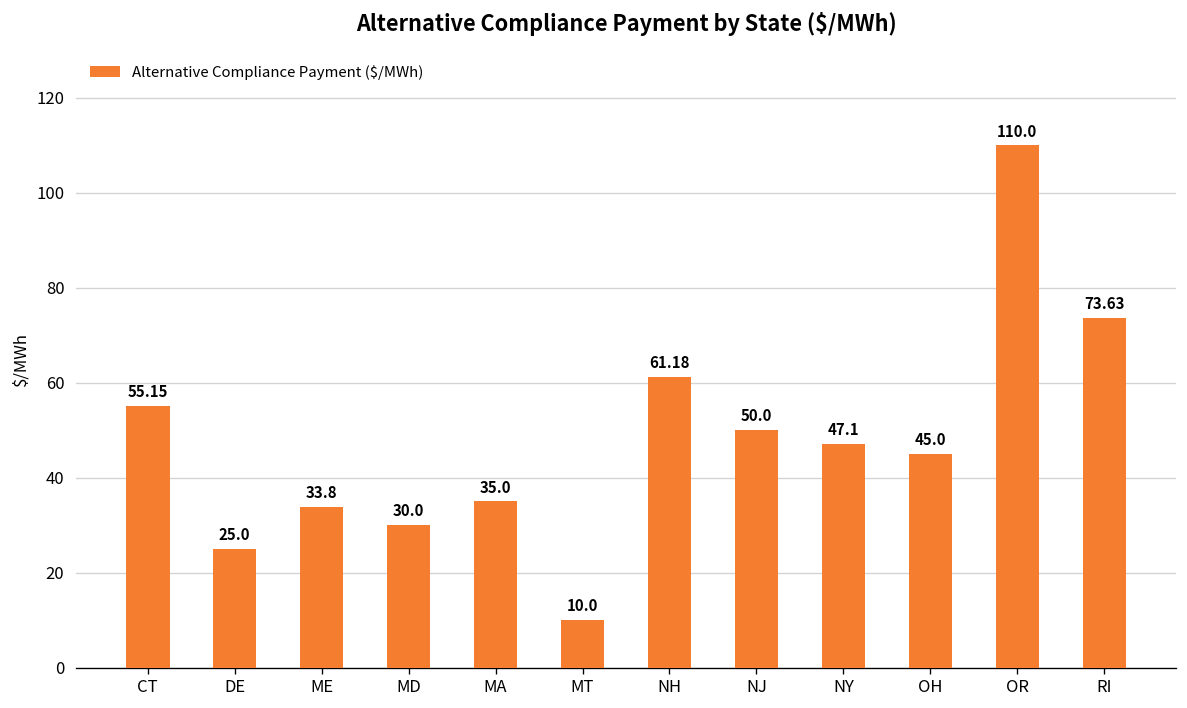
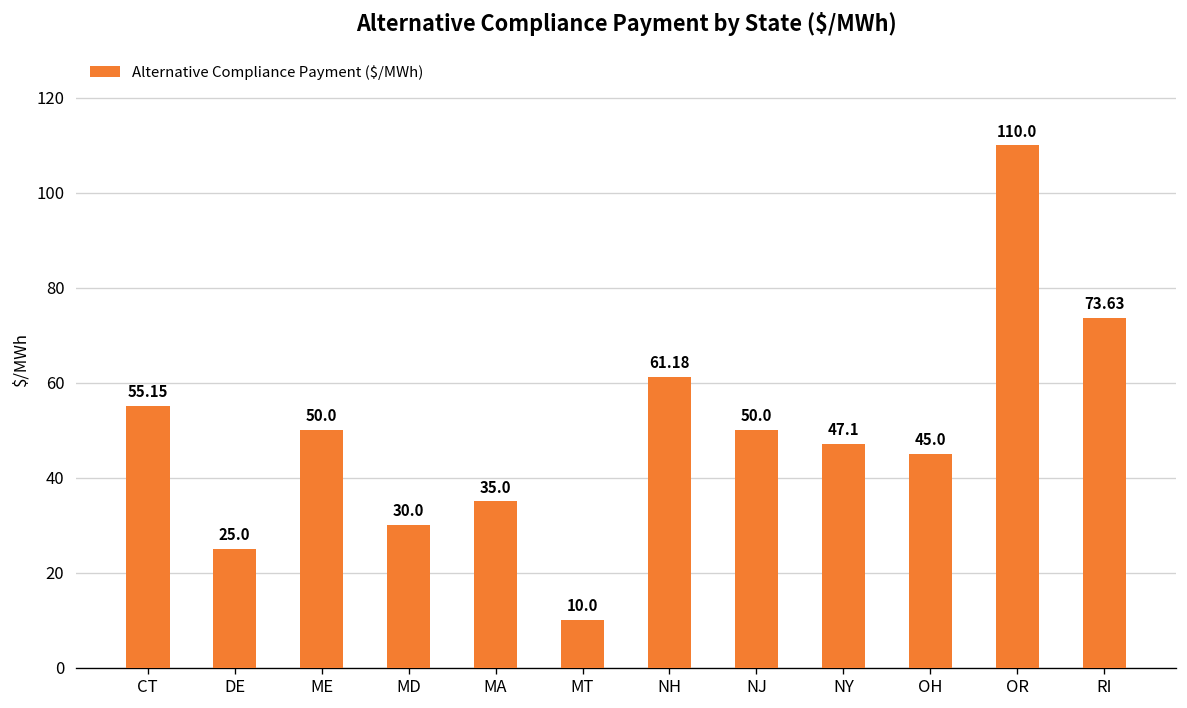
  {
    "CT": 55.15,
    "DE": 25.0,
-   "ME": 33.8,
+   "ME": 50.0,
    "MD": 30.0,
    "MA": 35.0,
    "MT": 10.0,
    "NH": 61.18,
    "NJ": 50.0,
    "NY": 47.1,
    "OH": 45.0,
    "OR": 110.0,
    "RI": 73.63
  }
